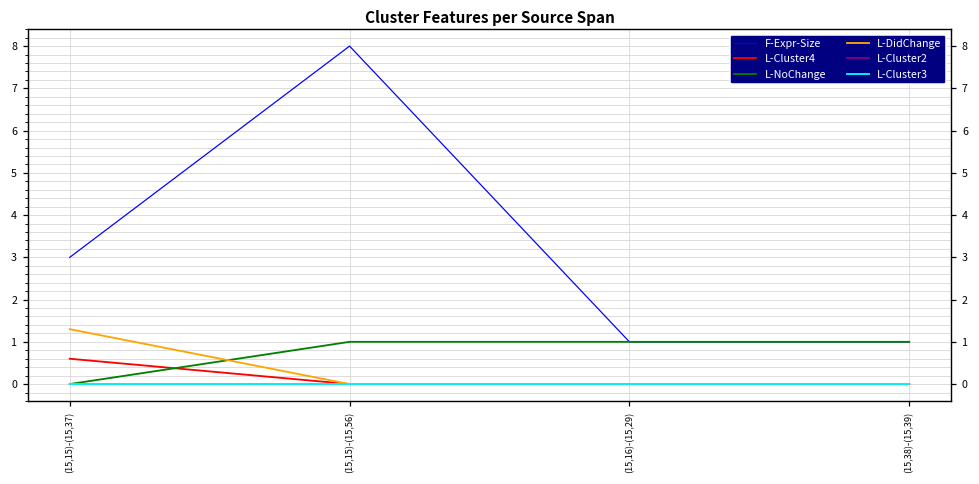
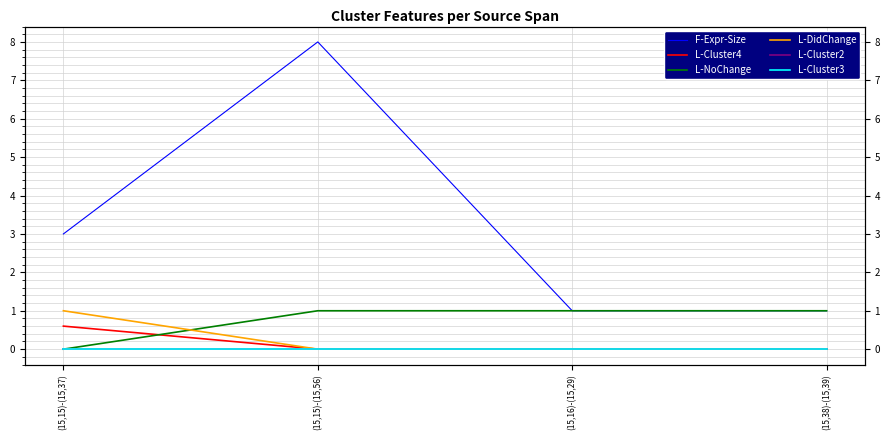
  {
    "F-Expr-Size": {
      "(15,15)-(15,37)": 3.0,
      "(15,15)-(15,56)": 8.0
    },
    "L-Cluster4": {
      "(15,15)-(15,37)": 0.6
    },
    "L-NoChange": {
      "(15,15)-(15,56)": 1.0
    },
    "L-DidChange": {
-     "(15,15)-(15,37)": 1.3
+     "(15,15)-(15,37)": 1.0
    }
  }
